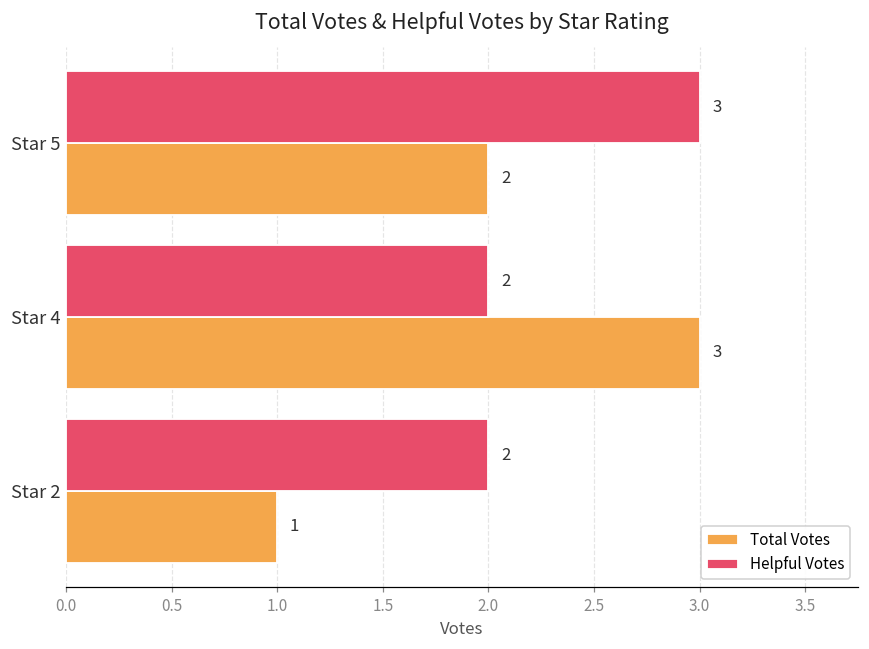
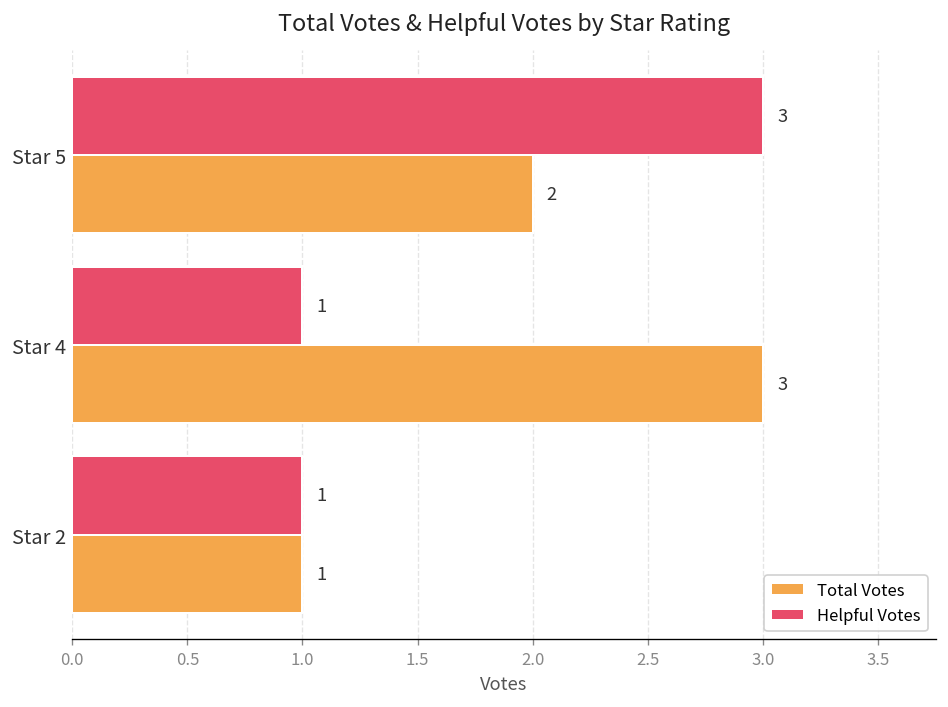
  {
    "Total Votes": {
      "Star 5": 2,
      "Star 4": 3,
      "Star 2": 1
    },
    "Helpful Votes": {
      "Star 5": 3,
-     "Star 4": 2,
-     "Star 2": 2
+     "Star 4": 1,
+     "Star 2": 1
    }
  }
